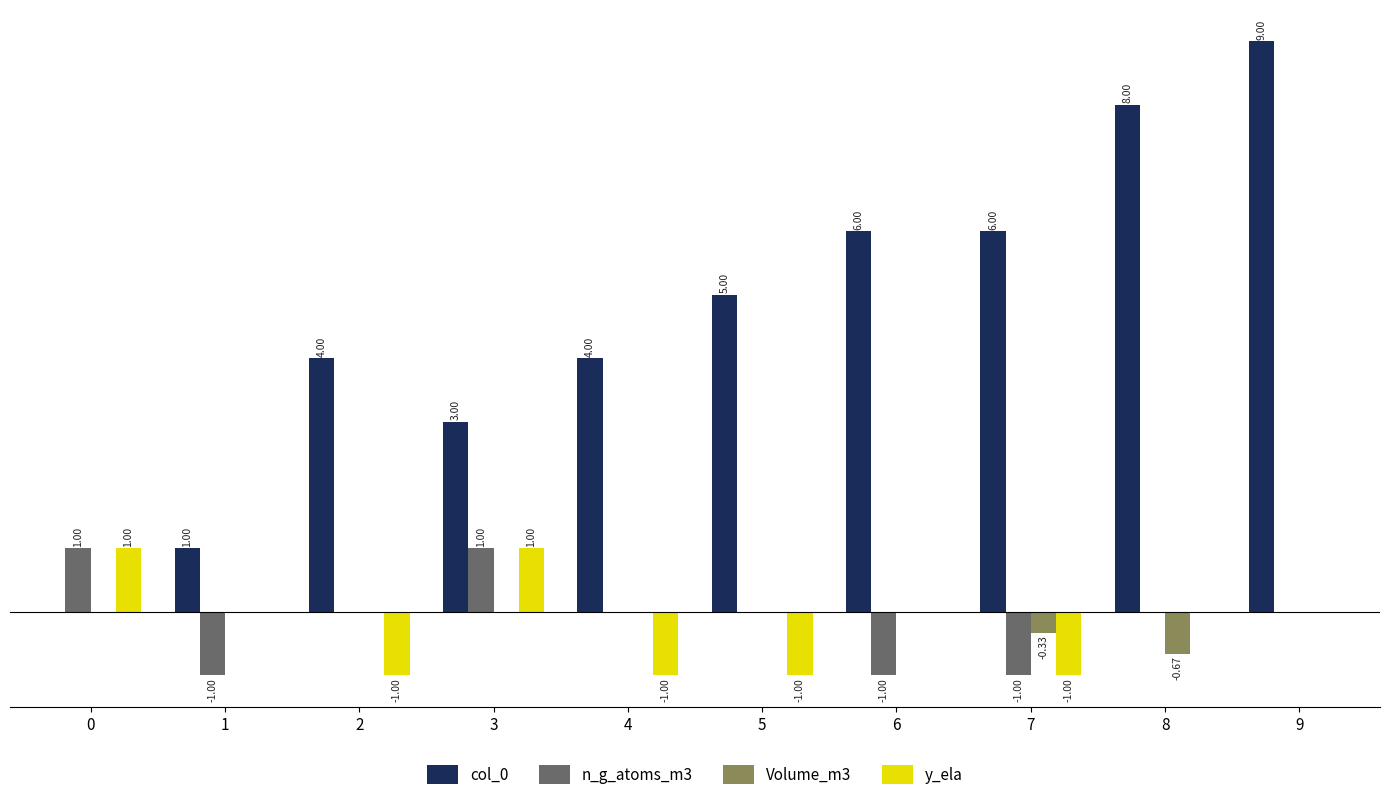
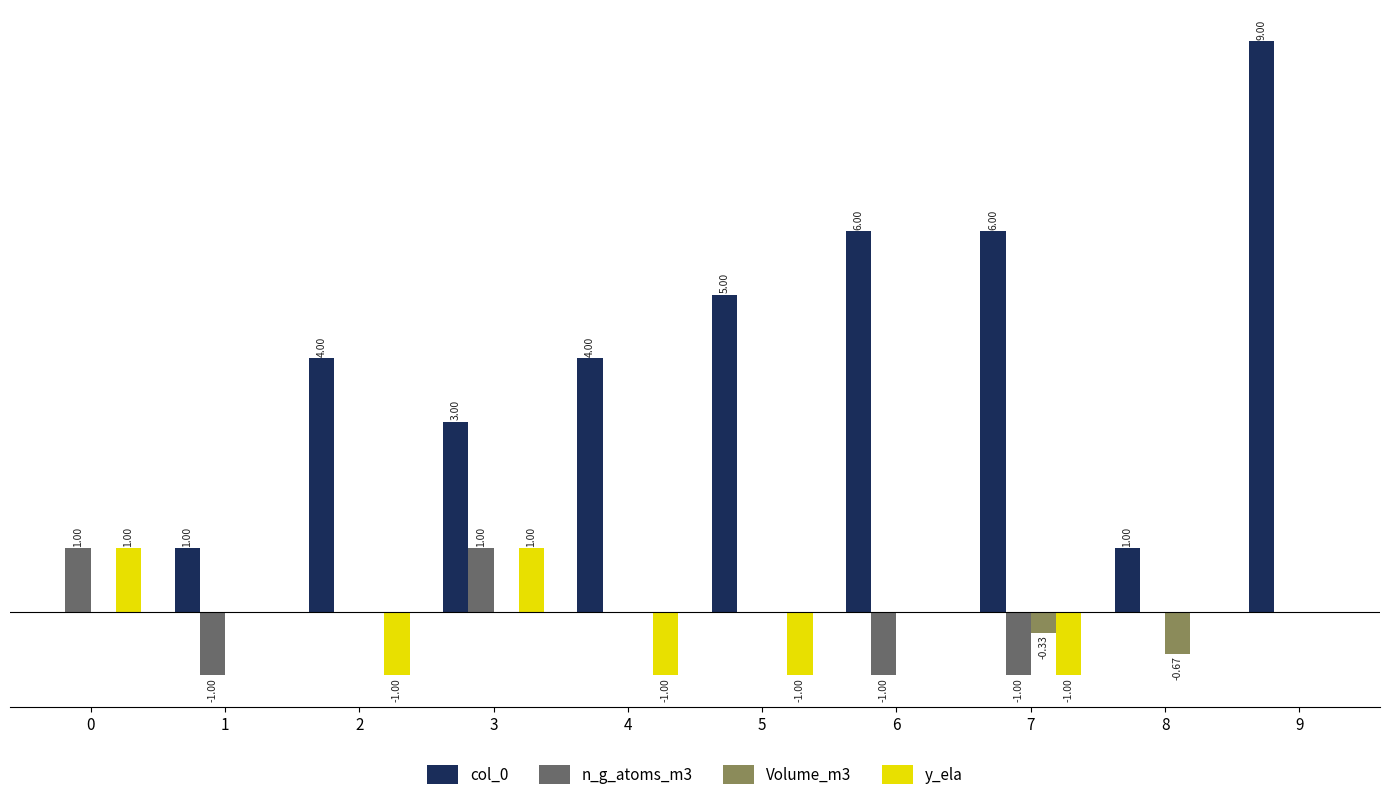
  {
    "col_0": {
      "1": 1.00,
      "2": 4.00,
      "3": 3.00,
      "4": 4.00,
      "5": 5.00,
      "6": 6.00,
      "7": 6.00,
-     "8": 8.00,
+     "8": 1.00,
      "9": 9.00
    },
    "y_ela": {
      "0": 1.00,
      "2": -1.00,
      "3": 1.00,
      "4": -1.00,
      "5": -1.00,
      "7": -1.00
    }
  }
